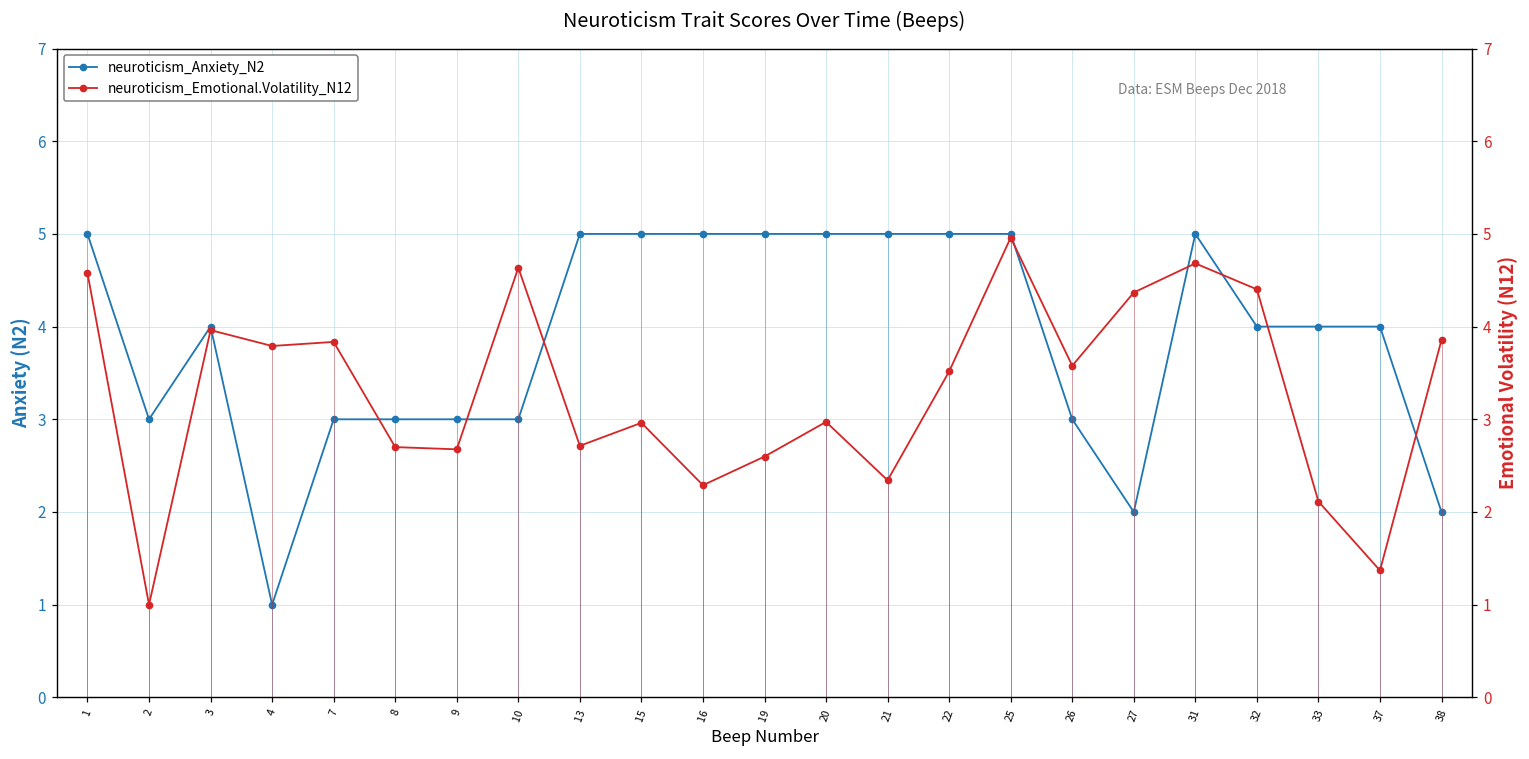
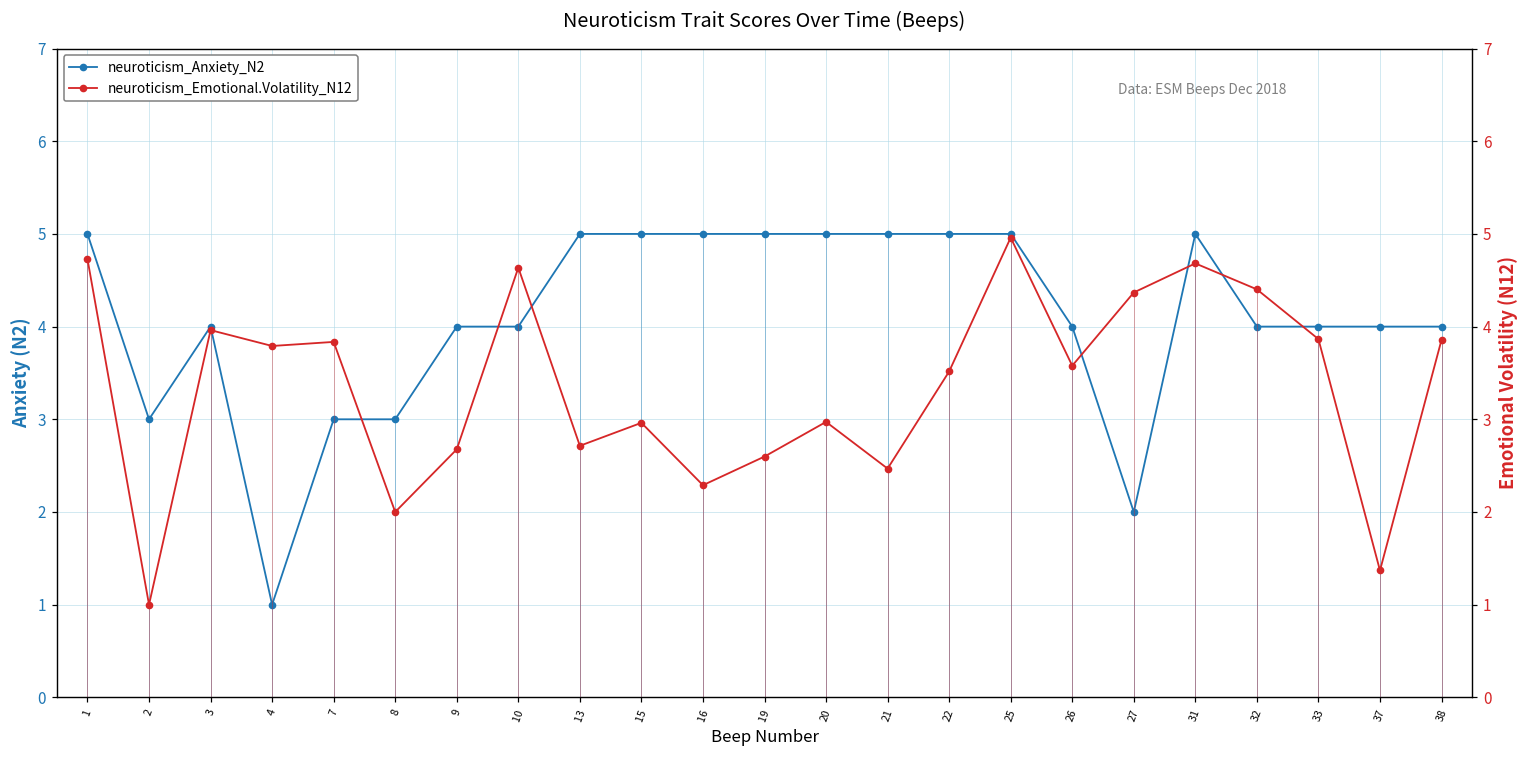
  {
    "neuroticism_Anxiety_N2": {
      "1": 5,
      "2": 3,
      "3": 4,
      "4": 1,
      "7": 3,
      "8": 3,
-     "9": 3,
-     "10": 3,
+     "9": 4,
+     "10": 4,
      "13": 5,
      "15": 5,
      "16": 5,
      "19": 5,
      "20": 5,
      "21": 5,
      "22": 5,
      "25": 5,
-     "26": 3,
+     "26": 4,
      "27": 2,
      "31": 5,
      "32": 4,
      "33": 4,
      "37": 4,
-     "38": 2
+     "38": 4
    },
    "neuroticism_Emotional.Volatility_N12": {
-     "1": 4.6,
+     "1": 4.7,
      "2": 1.0,
      "3": 4.0,
      "4": 3.8,
      "7": 3.8,
-     "8": 2.7,
+     "8": 2.0,
      "9": 2.7,
      "10": 4.6,
      "13": 2.7,
      "15": 3.0,
      "16": 2.3,
      "19": 2.6,
      "20": 3.0,
-     "21": 2.3,
+     "21": 2.5,
      "22": 3.5,
      "25": 5.0,
      "26": 3.6,
      "27": 4.4,
      "31": 4.7,
      "32": 4.4,
-     "33": 2.1,
+     "33": 3.9,
      "37": 1.4,
      "38": 3.9
    }
  }
